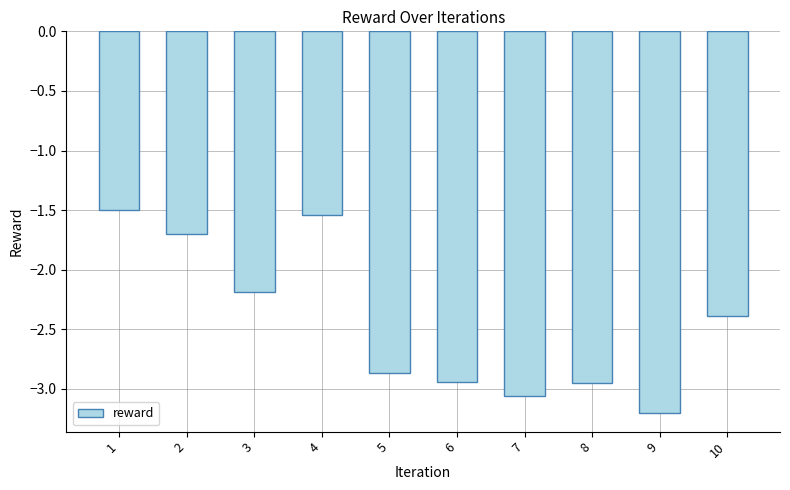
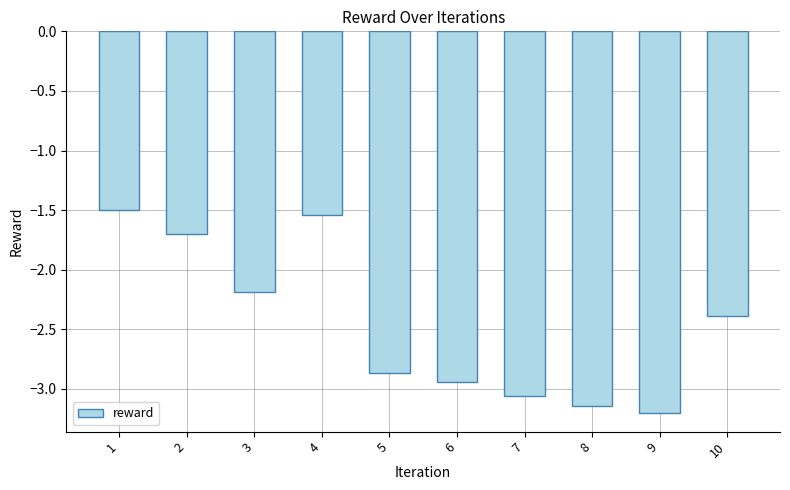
  {
    "1": -1.50,
    "2": -1.70,
    "3": -2.19,
    "4": -1.55,
    "5": -2.87,
    "6": -2.94,
    "7": -3.06,
-   "8": -2.95,
+   "8": -3.14,
    "9": -3.20,
    "10": -2.39
  }
